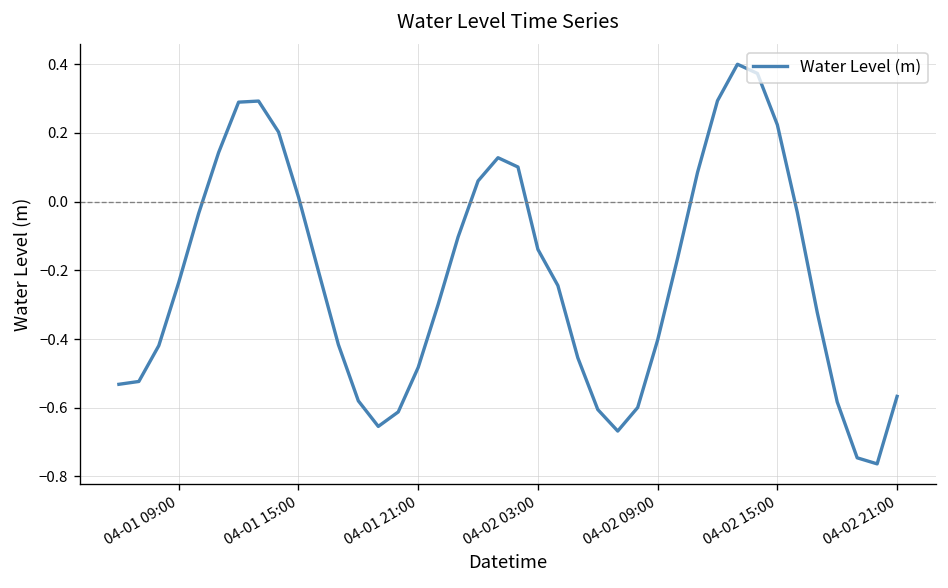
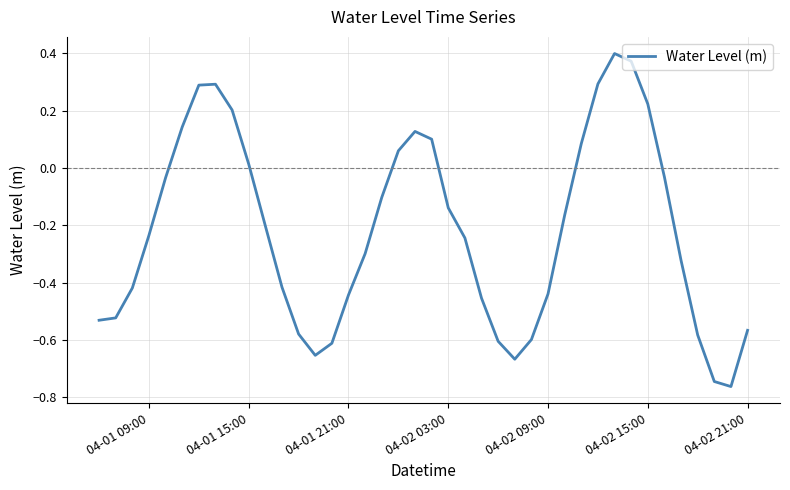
  {
    "04-01 09:00": -0.24,
    "04-01 15:00": 0.01,
-   "04-01 21:00": -0.48,
+   "04-01 21:00": -0.44,
    "04-02 03:00": -0.14,
-   "04-02 09:00": -0.40,
+   "04-02 09:00": -0.44,
    "04-02 15:00": 0.22,
    "04-02 21:00": -0.57
  }
